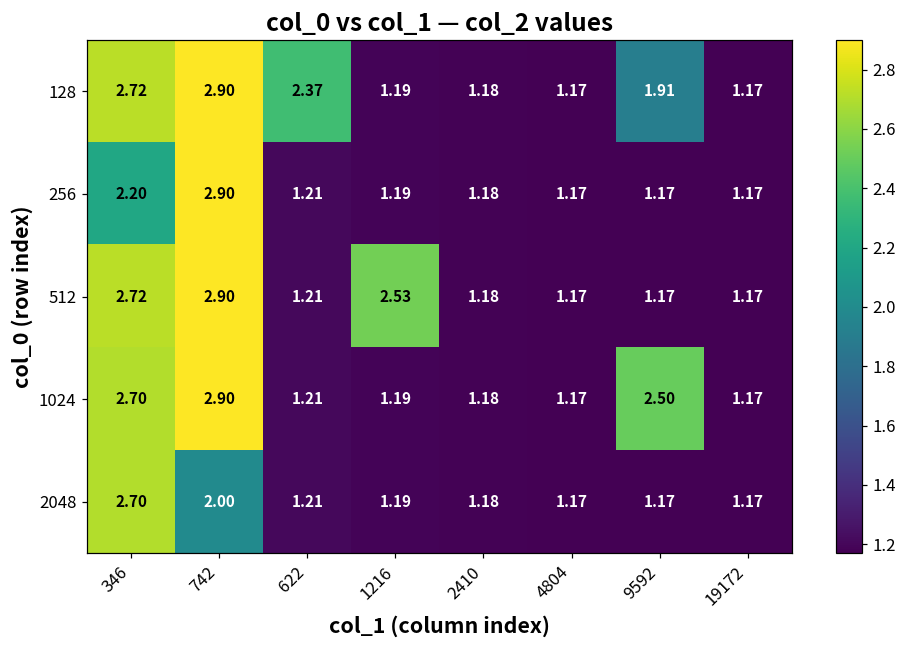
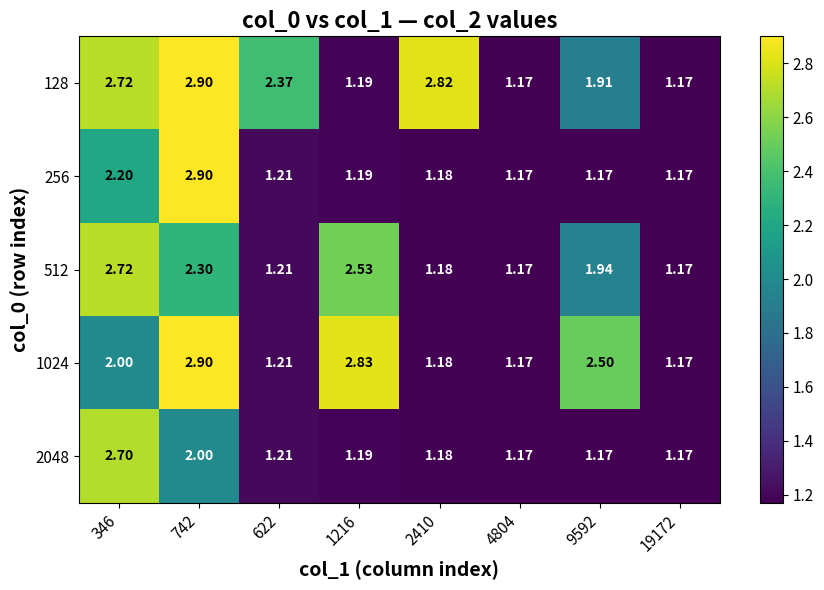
  {
    "128": {
      "346": 2.72,
      "742": 2.90,
      "622": 2.37,
      "1216": 1.19,
-     "2410": 1.18,
+     "2410": 2.82,
      "4804": 1.17,
      "9592": 1.91,
      "19172": 1.17
    },
    "256": {
      "346": 2.20,
      "742": 2.90,
      "622": 1.21,
      "1216": 1.19,
      "2410": 1.18,
      "4804": 1.17,
      "9592": 1.17,
      "19172": 1.17
    },
    "512": {
      "346": 2.72,
-     "742": 2.90,
+     "742": 2.30,
      "622": 1.21,
      "1216": 2.53,
      "2410": 1.18,
      "4804": 1.17,
-     "9592": 1.17,
+     "9592": 1.94,
      "19172": 1.17
    },
    "1024": {
-     "346": 2.70,
+     "346": 2.00,
      "742": 2.90,
      "622": 1.21,
-     "1216": 1.19,
+     "1216": 2.83,
      "2410": 1.18,
      "4804": 1.17,
      "9592": 2.50,
      "19172": 1.17
    },
    "2048": {
      "346": 2.70,
      "742": 2.00,
      "622": 1.21,
      "1216": 1.19,
      "2410": 1.18,
      "4804": 1.17,
      "9592": 1.17,
      "19172": 1.17
    }
  }
